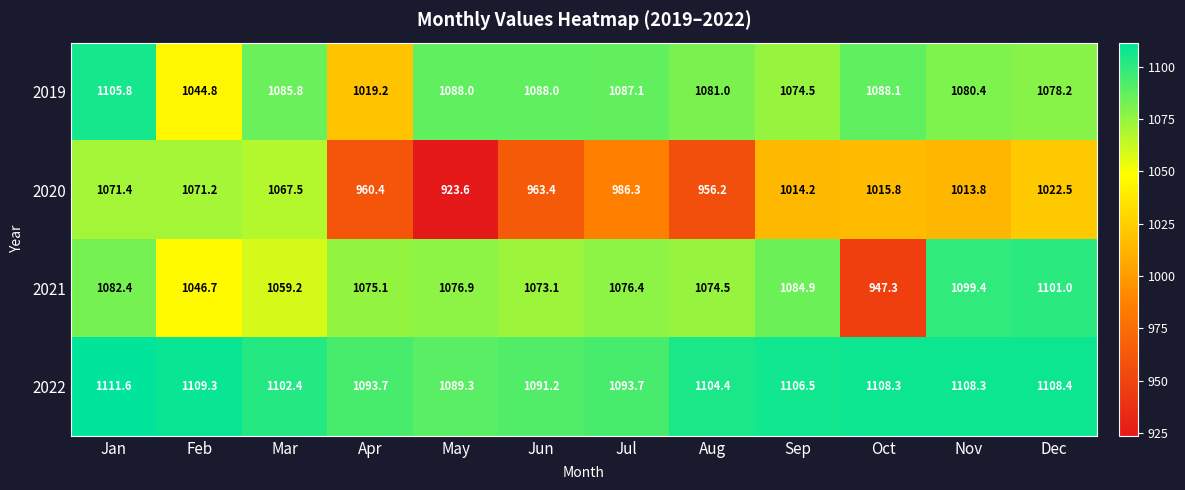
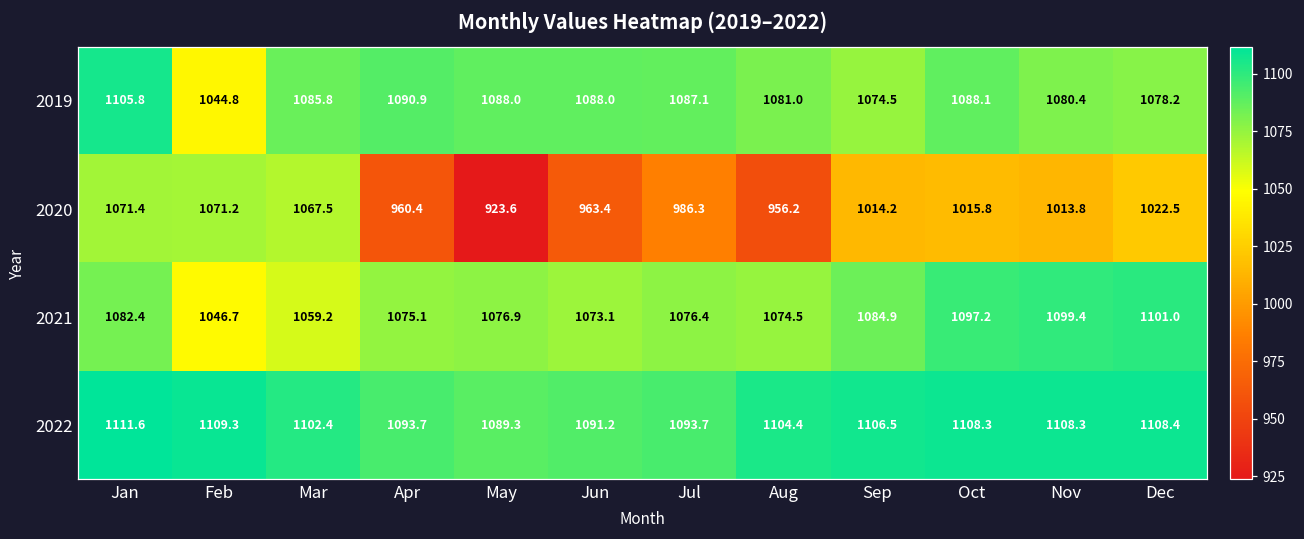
  {
    "2019": {
      "Jan": 1105.8,
      "Feb": 1044.8,
      "Mar": 1085.8,
-     "Apr": 1019.2,
+     "Apr": 1090.9,
      "May": 1088.0,
      "Jun": 1088.0,
      "Jul": 1087.1,
      "Aug": 1081.0,
      "Sep": 1074.5,
      "Oct": 1088.1,
      "Nov": 1080.4,
      "Dec": 1078.2
    },
    "2020": {
      "Jan": 1071.4,
      "Feb": 1071.2,
      "Mar": 1067.5,
      "Apr": 960.4,
      "May": 923.6,
      "Jun": 963.4,
      "Jul": 986.3,
      "Aug": 956.2,
      "Sep": 1014.2,
      "Oct": 1015.8,
      "Nov": 1013.8,
      "Dec": 1022.5
    },
    "2021": {
      "Jan": 1082.4,
      "Feb": 1046.7,
      "Mar": 1059.2,
      "Apr": 1075.1,
      "May": 1076.9,
      "Jun": 1073.1,
      "Jul": 1076.4,
      "Aug": 1074.5,
      "Sep": 1084.9,
-     "Oct": 947.3,
+     "Oct": 1097.2,
      "Nov": 1099.4,
      "Dec": 1101.0
    },
    "2022": {
      "Jan": 1111.6,
      "Feb": 1109.3,
      "Mar": 1102.4,
      "Apr": 1093.7,
      "May": 1089.3,
      "Jun": 1091.2,
      "Jul": 1093.7,
      "Aug": 1104.4,
      "Sep": 1106.5,
      "Oct": 1108.3,
      "Nov": 1108.3,
      "Dec": 1108.4
    }
  }
